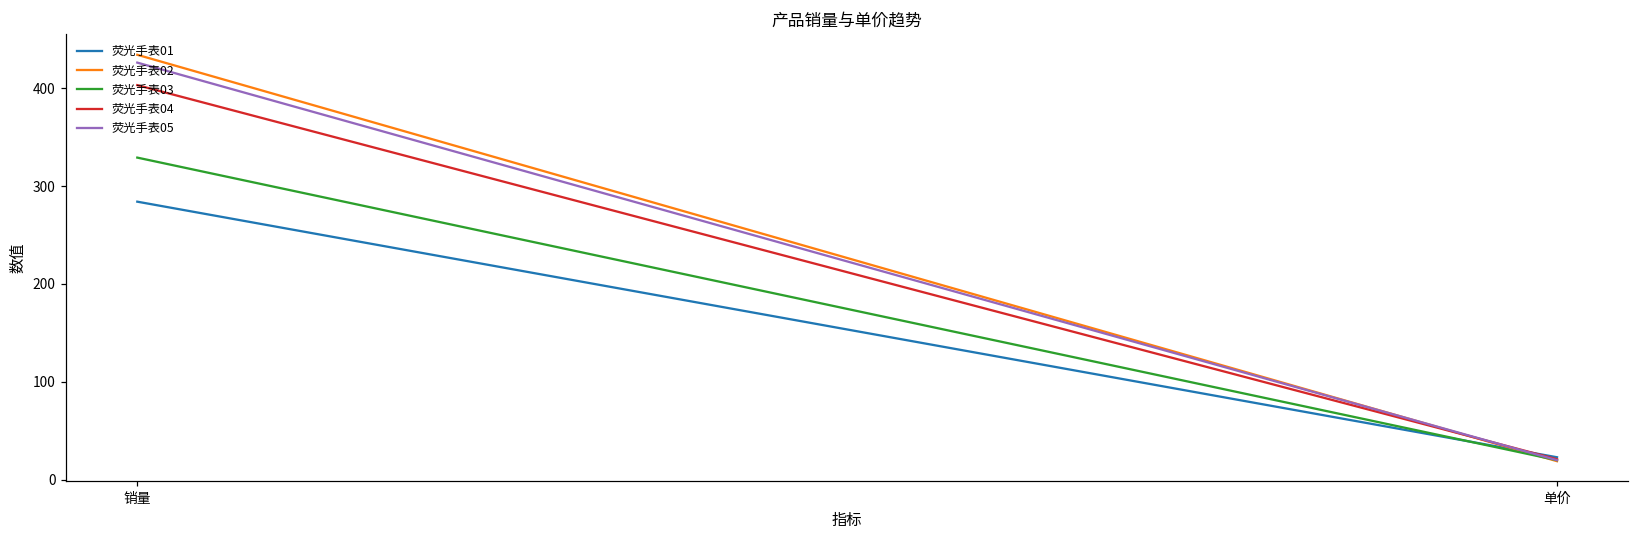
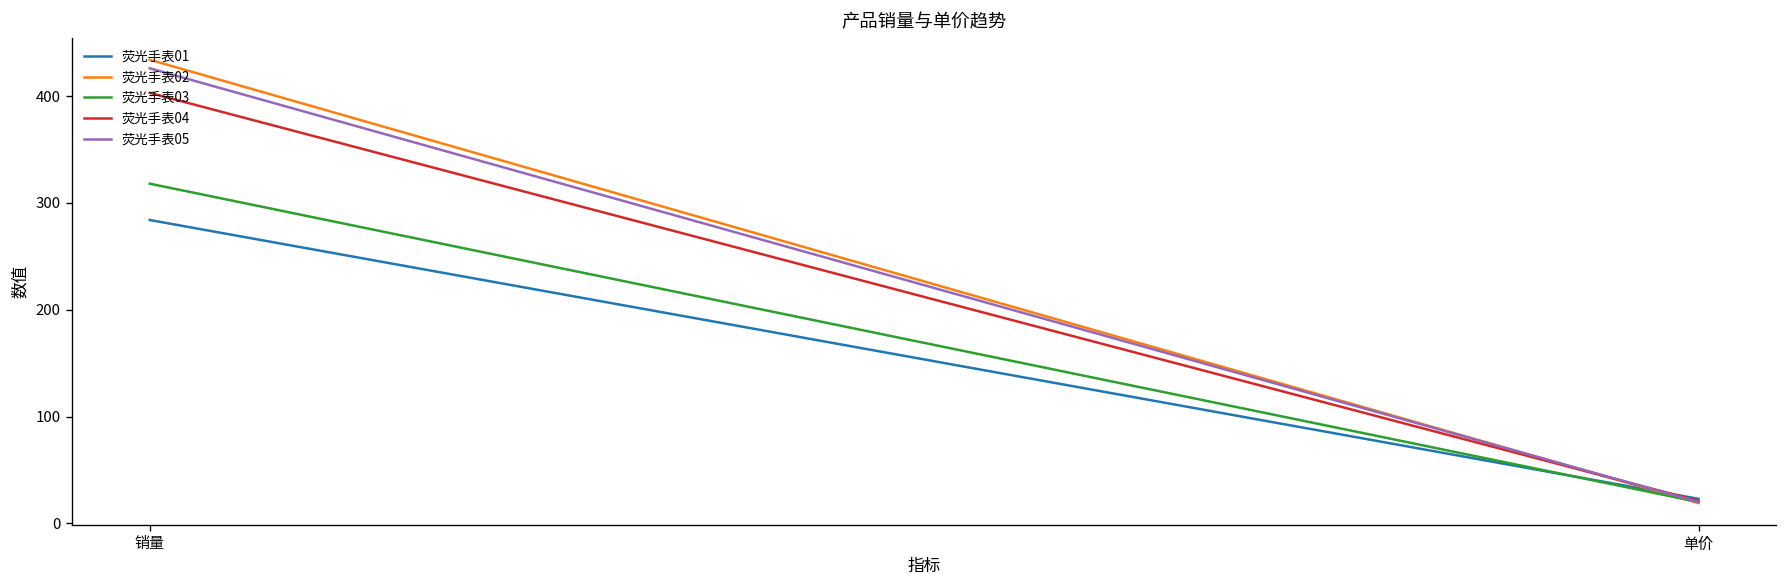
  {
    "荧光手表01": {
      "销量": 280
    },
    "荧光手表02": {
      "销量": 430
    },
    "荧光手表03": {
-     "销量": 330
+     "销量": 320
    },
    "荧光手表04": {
      "销量": 400
    },
    "荧光手表05": {
      "销量": 430
    }
  }
